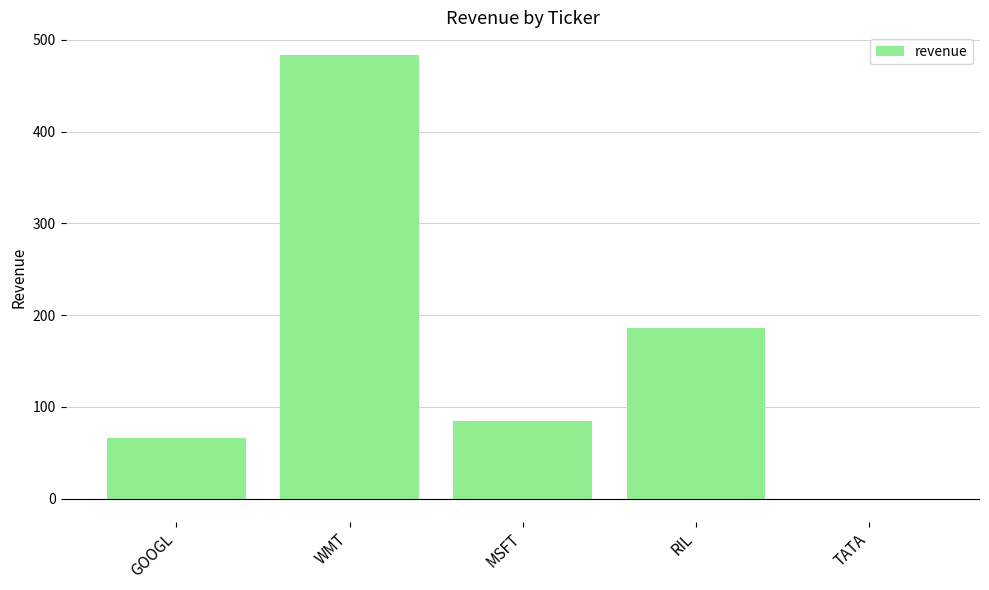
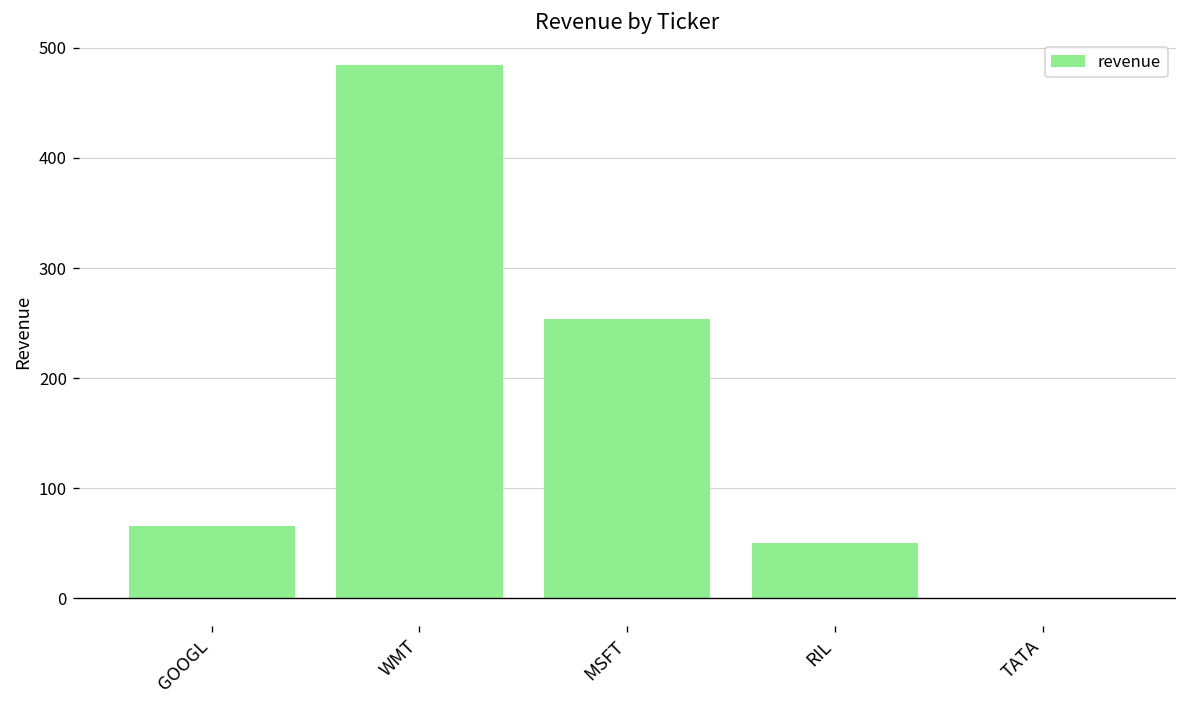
  {
    "GOOGL": 70,
    "WMT": 480,
-   "MSFT": 90,
-   "RIL": 190
+   "MSFT": 250,
+   "RIL": 50
  }
